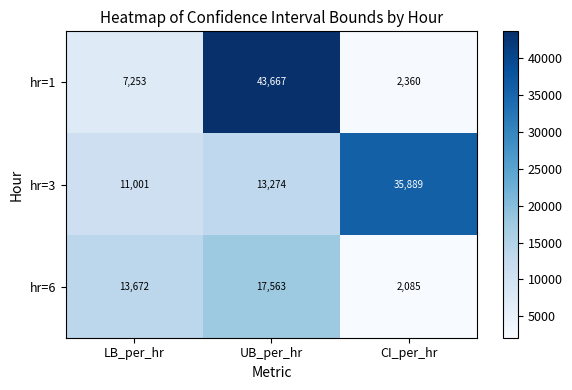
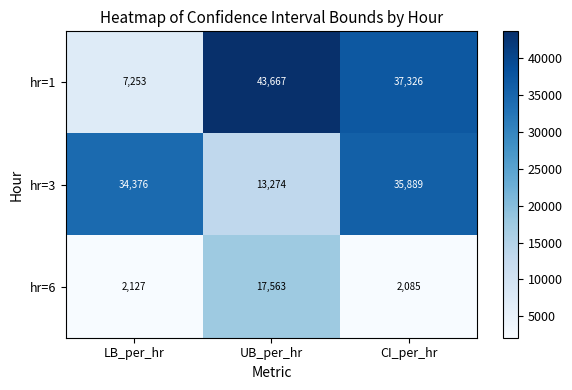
  {
    "hr=1": {
      "LB_per_hr": "7,253",
      "UB_per_hr": "43,667",
-     "CI_per_hr": "2,360"
+     "CI_per_hr": "37,326"
    },
    "hr=3": {
-     "LB_per_hr": "11,001",
+     "LB_per_hr": "34,376",
      "UB_per_hr": "13,274",
      "CI_per_hr": "35,889"
    },
    "hr=6": {
-     "LB_per_hr": "13,672",
+     "LB_per_hr": "2,127",
      "UB_per_hr": "17,563",
      "CI_per_hr": "2,085"
    }
  }
